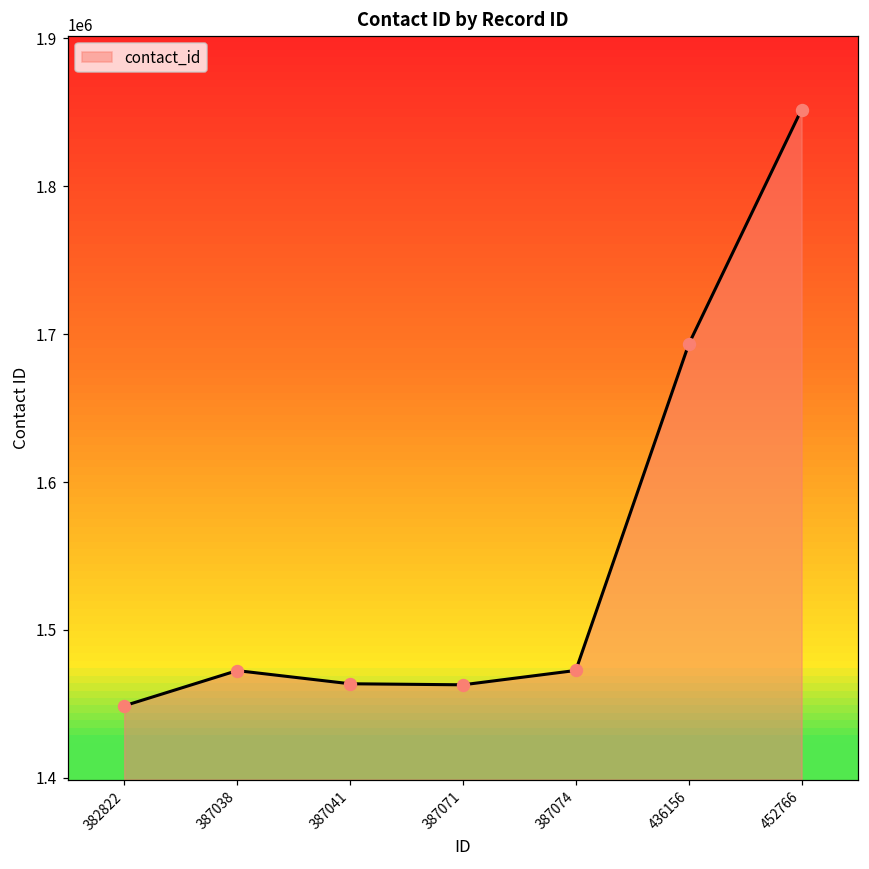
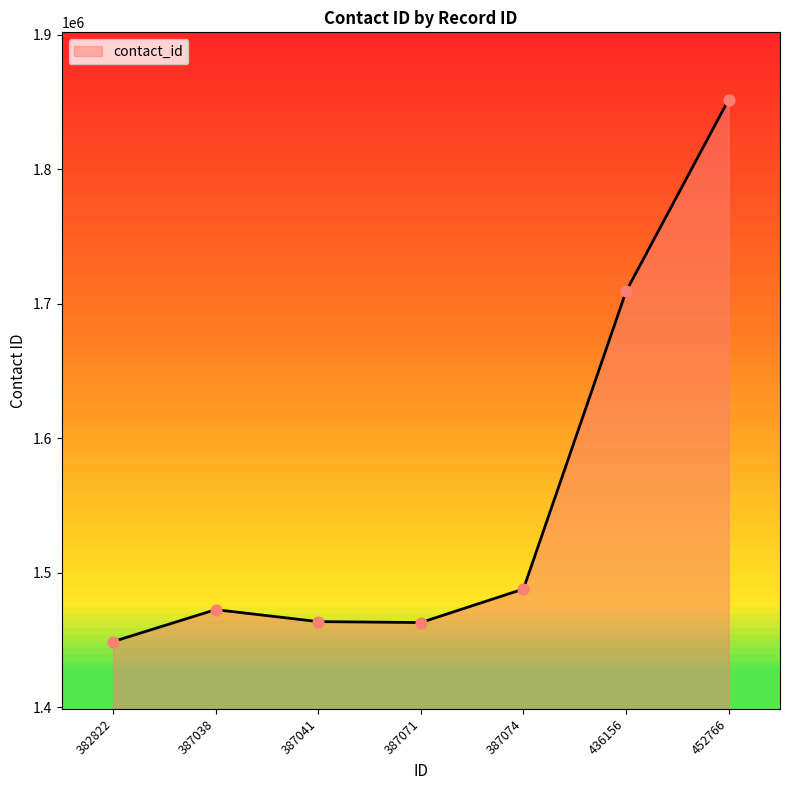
  {
    "382822": 1449000,
    "387038": 1472000,
    "387041": 1464000,
    "387071": 1463000,
-   "387074": 1473000,
-   "436156": 1693000,
+   "387074": 1488000,
+   "436156": 1709000,
    "452766": 1852000
  }
